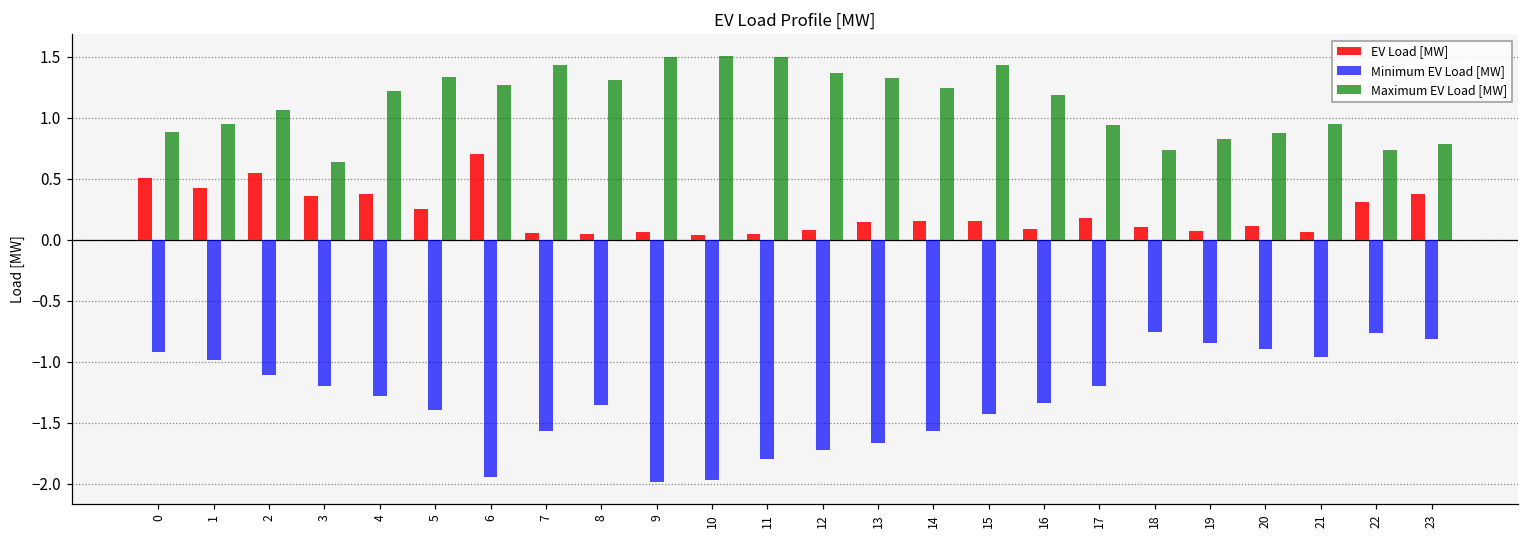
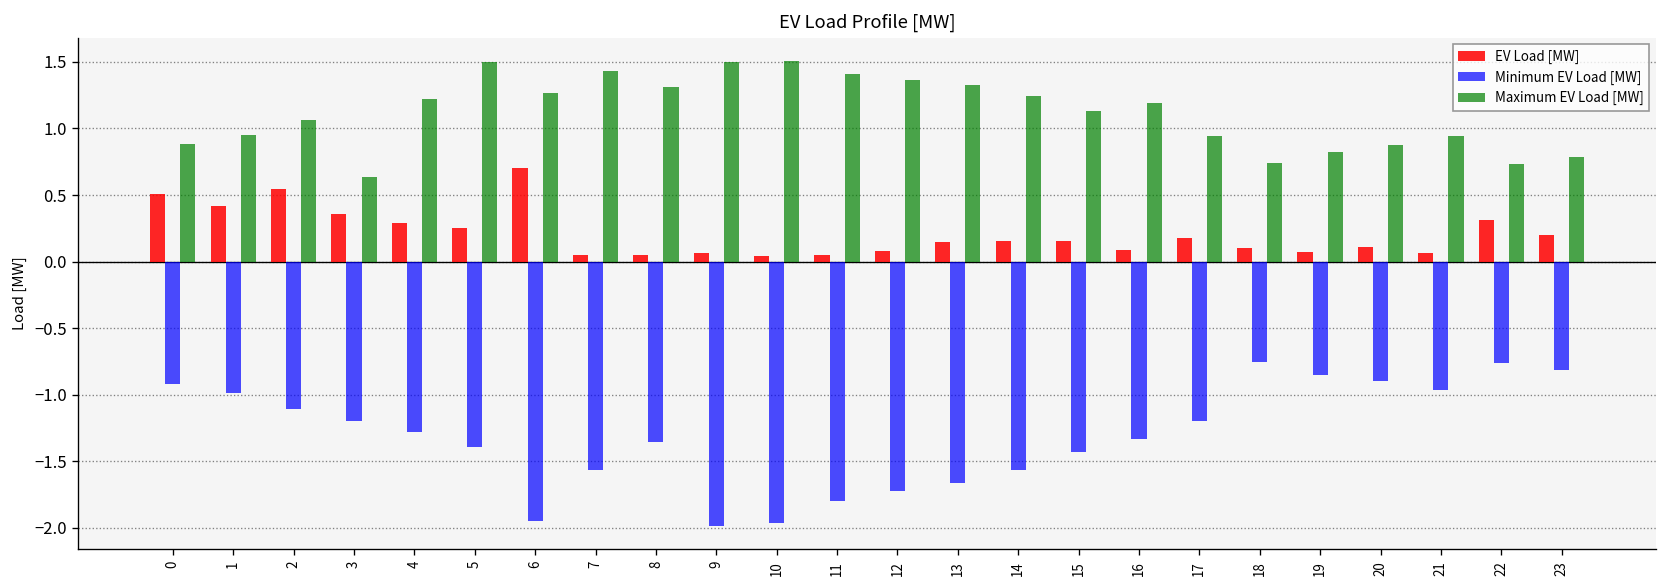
  {
    "EV Load [MW]": {
      "0": 0.51,
      "1": 0.42,
      "2": 0.54,
      "3": 0.36,
-     "4": 0.37,
+     "4": 0.29,
      "5": 0.25,
      "6": 0.71,
      "7": 0.05,
      "8": 0.05,
      "9": 0.07,
      "10": 0.04,
      "11": 0.05,
      "12": 0.08,
      "13": 0.15,
      "14": 0.16,
      "15": 0.15,
      "16": 0.09,
      "17": 0.18,
      "18": 0.10,
      "19": 0.07,
      "20": 0.11,
      "21": 0.07,
      "22": 0.31,
-     "23": 0.37
+     "23": 0.20
    },
    "Minimum EV Load [MW]": {
      "0": -0.92,
      "1": -0.98,
      "2": -1.11,
      "3": -1.19,
      "4": -1.28,
      "5": -1.39,
      "6": -1.94,
      "7": -1.57,
      "8": -1.35,
      "9": -1.99,
      "10": -1.97,
      "11": -1.80,
      "12": -1.72,
      "13": -1.66,
      "14": -1.57,
      "15": -1.43,
      "16": -1.33,
      "17": -1.19,
      "18": -0.76,
      "19": -0.85,
      "20": -0.90,
      "21": -0.96,
      "22": -0.76,
      "23": -0.81
    },
    "Maximum EV Load [MW]": {
      "0": 0.89,
      "1": 0.95,
      "2": 1.06,
      "3": 0.64,
      "4": 1.22,
-     "5": 1.33,
+     "5": 1.50,
      "6": 1.27,
      "7": 1.43,
      "8": 1.31,
      "9": 1.50,
      "10": 1.51,
-     "11": 1.50,
+     "11": 1.41,
      "12": 1.36,
      "13": 1.33,
      "14": 1.25,
-     "15": 1.44,
+     "15": 1.13,
      "16": 1.19,
      "17": 0.94,
      "18": 0.74,
      "19": 0.83,
      "20": 0.88,
      "21": 0.95,
      "22": 0.74,
      "23": 0.78
    }
  }
